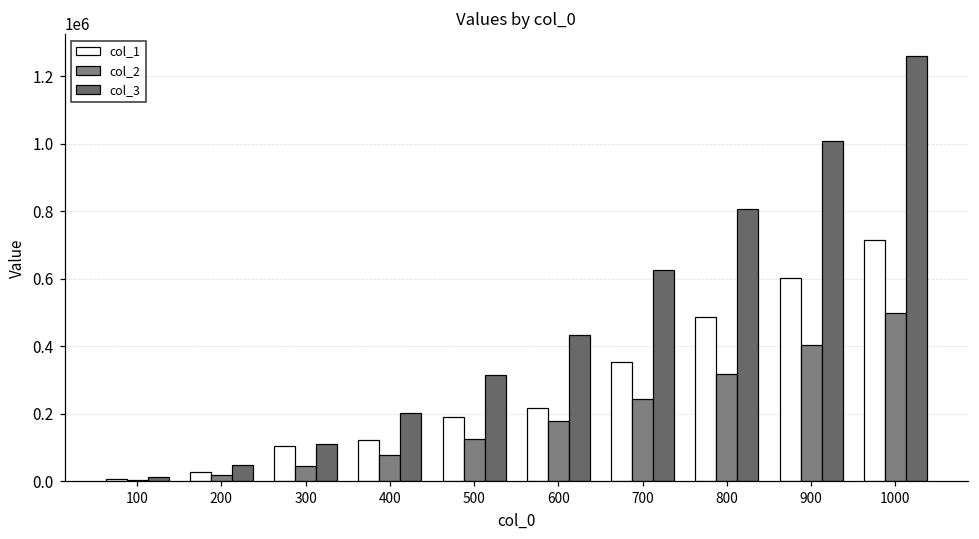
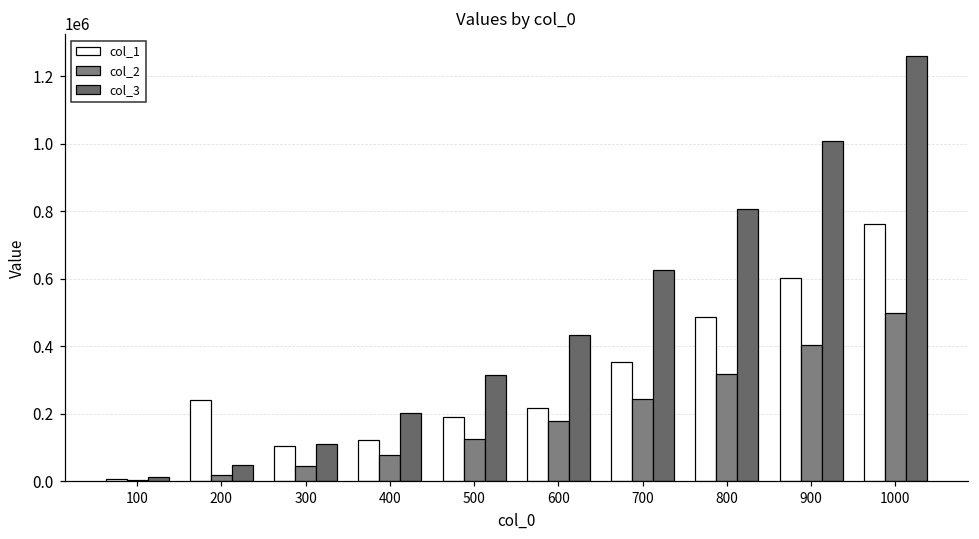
  {
    "col_1": {
-     "200": 30000,
+     "200": 240000,
      "300": 100000,
      "400": 120000,
      "500": 190000,
      "600": 220000,
      "700": 350000,
      "800": 490000,
      "900": 600000,
-     "1000": 710000
+     "1000": 760000
    }
  }
